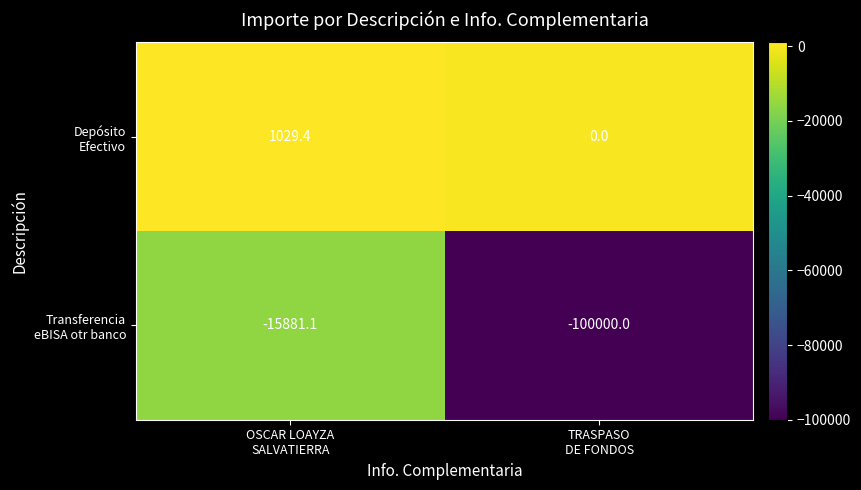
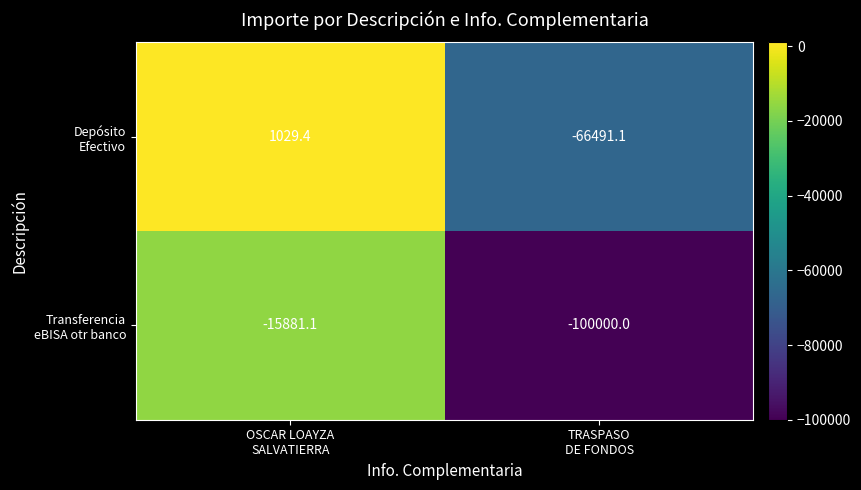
  {
    "Depósito Efectivo": {
      "OSCAR LOAYZA SALVATIERRA": 1029.4,
-     "TRASPASO DE FONDOS": 0.0
+     "TRASPASO DE FONDOS": -66491.1
    },
    "Transferencia eBISA otr banco": {
      "OSCAR LOAYZA SALVATIERRA": -15881.1,
      "TRASPASO DE FONDOS": -100000.0
    }
  }
